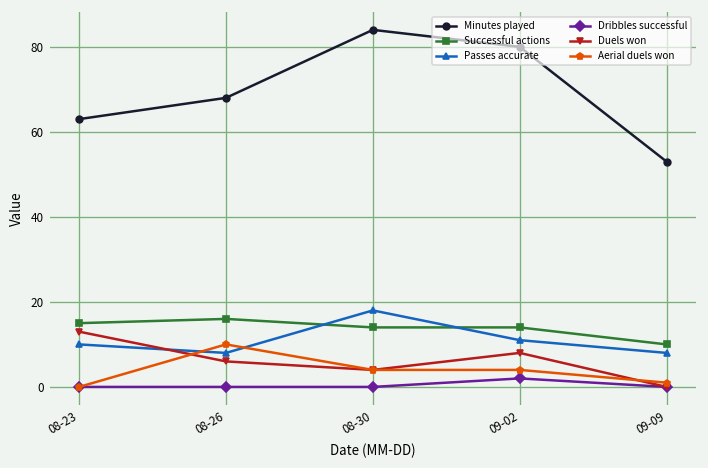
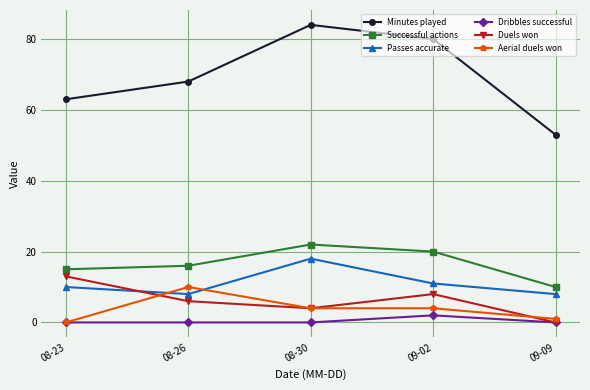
  {
    "Minutes played": {
      "08-23": 63,
      "08-26": 68,
      "08-30": 84,
      "09-09": 53
    },
    "Successful actions": {
      "08-23": 15,
      "08-26": 16,
-     "08-30": 14,
-     "09-02": 14,
+     "08-30": 22,
+     "09-02": 20,
      "09-09": 10
    },
    "Passes accurate": {
      "08-23": 10,
      "08-26": 8,
      "08-30": 18,
      "09-02": 11,
      "09-09": 8
    },
    "Dribbles successful": {
      "08-26": 0,
      "08-30": 0,
      "09-02": 2
    },
    "Duels won": {
      "08-23": 13,
      "08-26": 6,
      "09-02": 8
    },
    "Aerial duels won": {
      "08-26": 10,
      "09-02": 4,
      "09-09": 1
    }
  }
